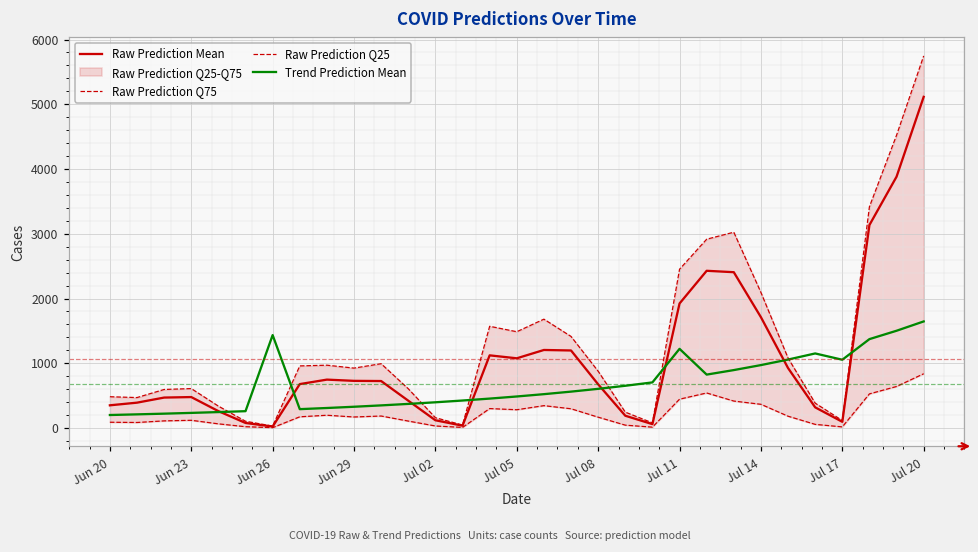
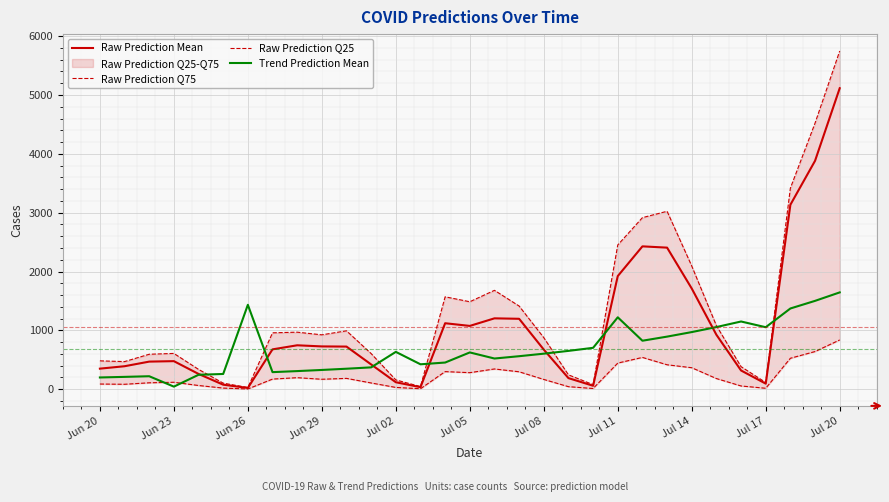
  {
    "Trend Prediction Mean": {
      "Jun 20": 200,
-     "Jun 23": 200,
+     "Jun 23": 0,
      "Jun 26": 1400,
      "Jun 29": 300,
-     "Jul 02": 400,
-     "Jul 05": 500,
+     "Jul 02": 600,
+     "Jul 05": 600,
      "Jul 08": 600,
      "Jul 11": 1200,
      "Jul 14": 1000,
      "Jul 17": 1100,
      "Jul 20": 1600
    }
  }
